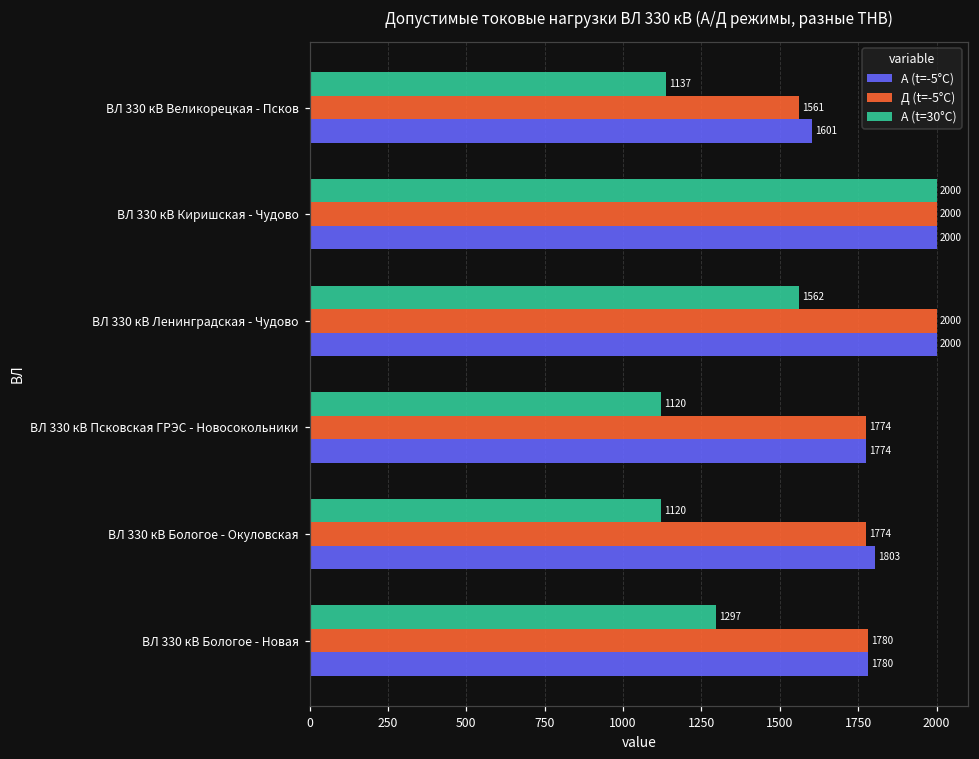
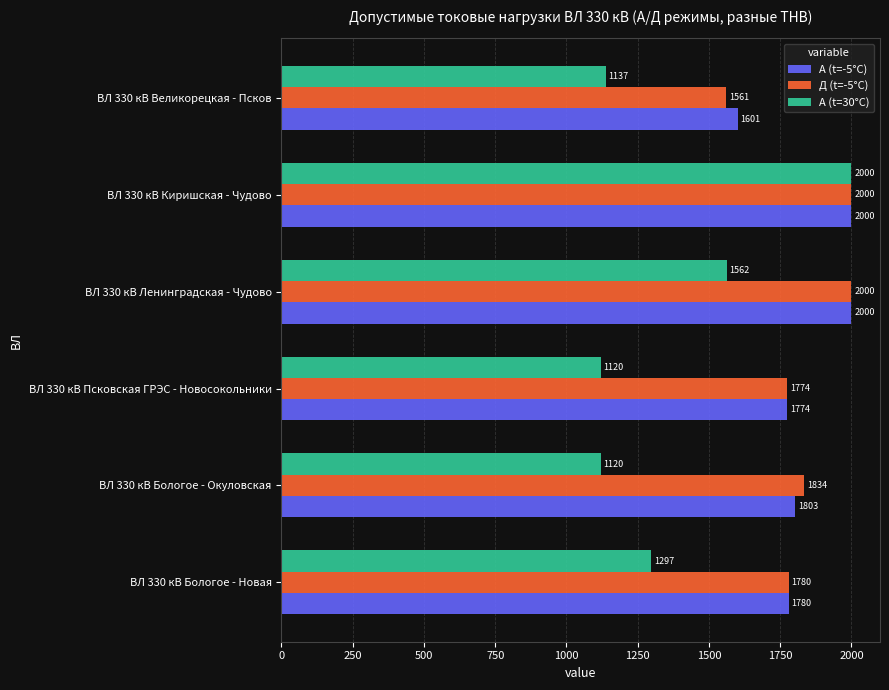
  {
    "А (t=-5°С)": {
      "ВЛ 330 кВ Великорецкая - Псков": 1601,
      "ВЛ 330 кВ Киришская - Чудово": 2000,
      "ВЛ 330 кВ Ленинградская - Чудово": 2000,
      "ВЛ 330 кВ Псковская ГРЭС - Новосокольники": 1774,
      "ВЛ 330 кВ Бологое - Окуловская": 1803,
      "ВЛ 330 кВ Бологое - Новая": 1780
    },
    "Д (t=-5°С)": {
      "ВЛ 330 кВ Великорецкая - Псков": 1561,
      "ВЛ 330 кВ Киришская - Чудово": 2000,
      "ВЛ 330 кВ Ленинградская - Чудово": 2000,
      "ВЛ 330 кВ Псковская ГРЭС - Новосокольники": 1774,
-     "ВЛ 330 кВ Бологое - Окуловская": 1774,
+     "ВЛ 330 кВ Бологое - Окуловская": 1834,
      "ВЛ 330 кВ Бологое - Новая": 1780
    },
    "А (t=30°С)": {
      "ВЛ 330 кВ Великорецкая - Псков": 1137,
      "ВЛ 330 кВ Киришская - Чудово": 2000,
      "ВЛ 330 кВ Ленинградская - Чудово": 1562,
      "ВЛ 330 кВ Псковская ГРЭС - Новосокольники": 1120,
      "ВЛ 330 кВ Бологое - Окуловская": 1120,
      "ВЛ 330 кВ Бологое - Новая": 1297
    }
  }
